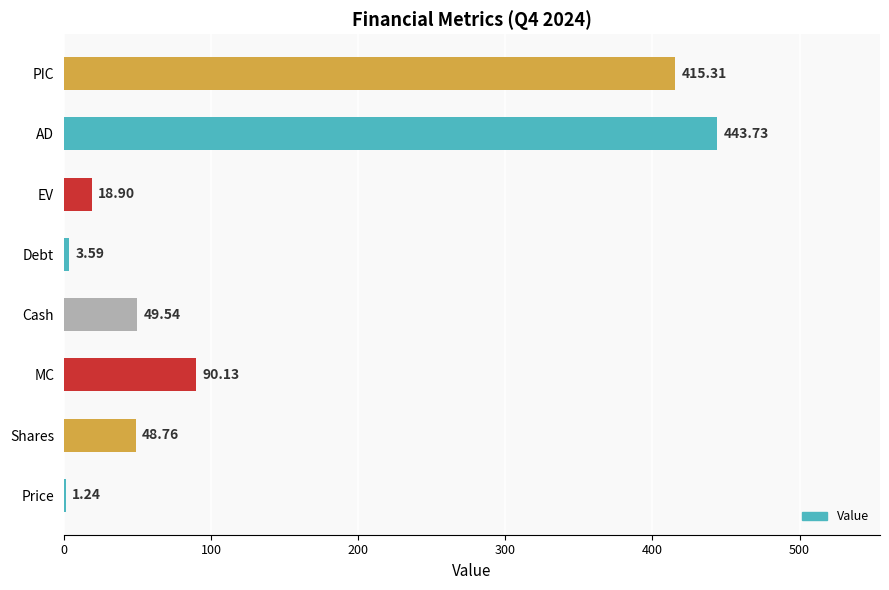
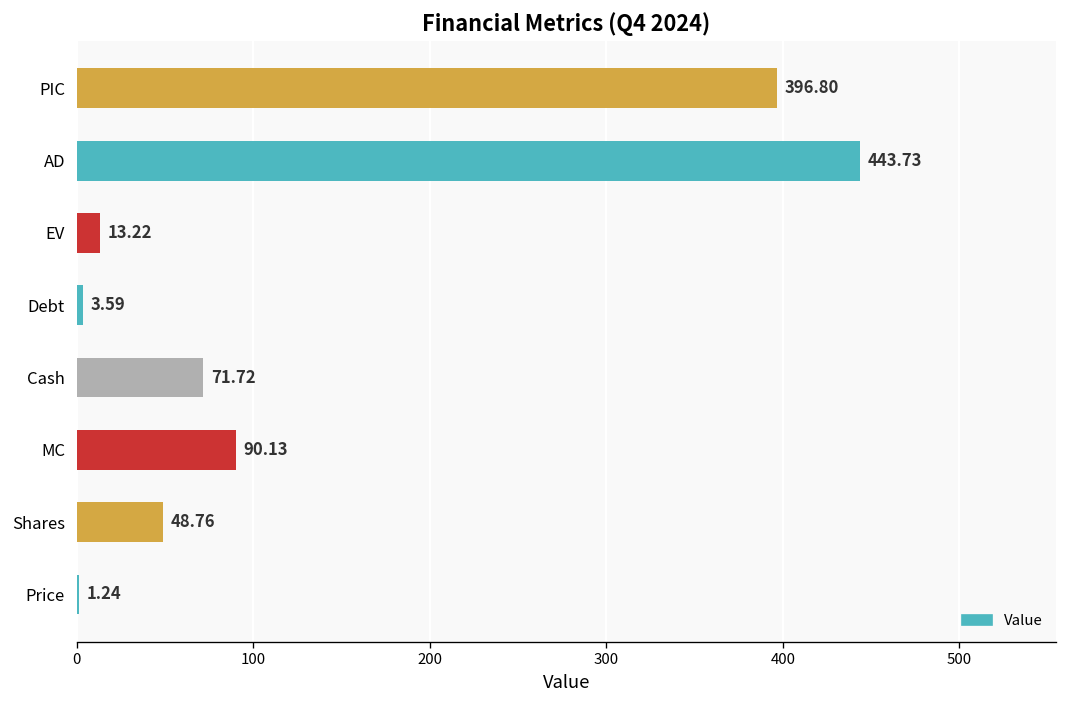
  {
-   "PIC": 415.31,
+   "PIC": 396.80,
    "AD": 443.73,
-   "EV": 18.90,
+   "EV": 13.22,
    "Debt": 3.59,
-   "Cash": 49.54,
+   "Cash": 71.72,
    "MC": 90.13,
    "Shares": 48.76,
    "Price": 1.24
  }
